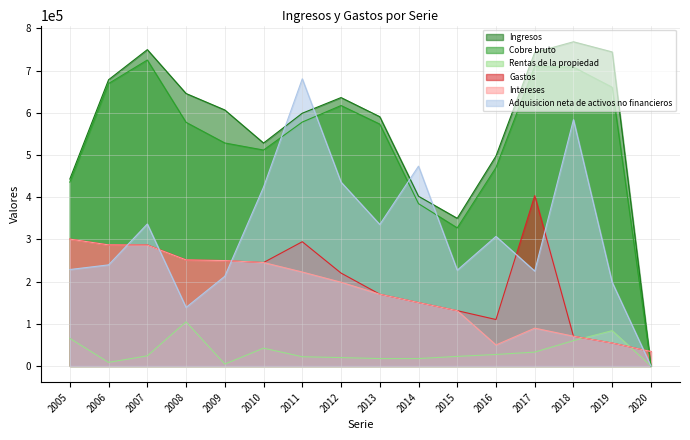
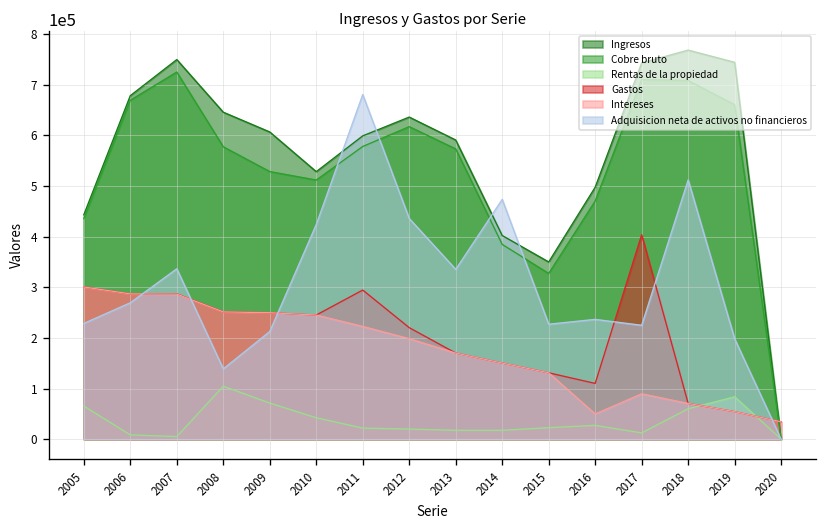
  {
    "Rentas de la propiedad": {
      "2005": 70000,
      "2006": 10000,
-     "2007": 20000,
+     "2007": 10000,
      "2008": 100000,
-     "2009": 0,
+     "2009": 70000,
      "2010": 40000,
      "2011": 20000,
      "2012": 20000,
      "2013": 20000,
      "2014": 20000,
      "2015": 20000,
      "2016": 30000,
-     "2017": 30000,
+     "2017": 10000,
      "2018": 60000,
      "2019": 80000
    },
    "Gastos": {
      "2011": 290000,
      "2012": 220000,
      "2016": 110000,
      "2017": 400000
    },
    "Intereses": {
      "2011": 220000,
      "2012": 200000,
      "2016": 50000,
      "2017": 90000
    },
    "Adquisicion neta de activos no financieros": {
      "2005": 230000,
-     "2006": 240000,
+     "2006": 270000,
      "2007": 340000,
      "2008": 140000,
      "2009": 210000,
      "2010": 420000,
      "2011": 680000,
      "2012": 440000,
      "2013": 340000,
      "2014": 470000,
      "2015": 230000,
-     "2016": 310000,
+     "2016": 240000,
      "2017": 220000,
-     "2018": 580000,
+     "2018": 510000,
      "2019": 200000
    }
  }
